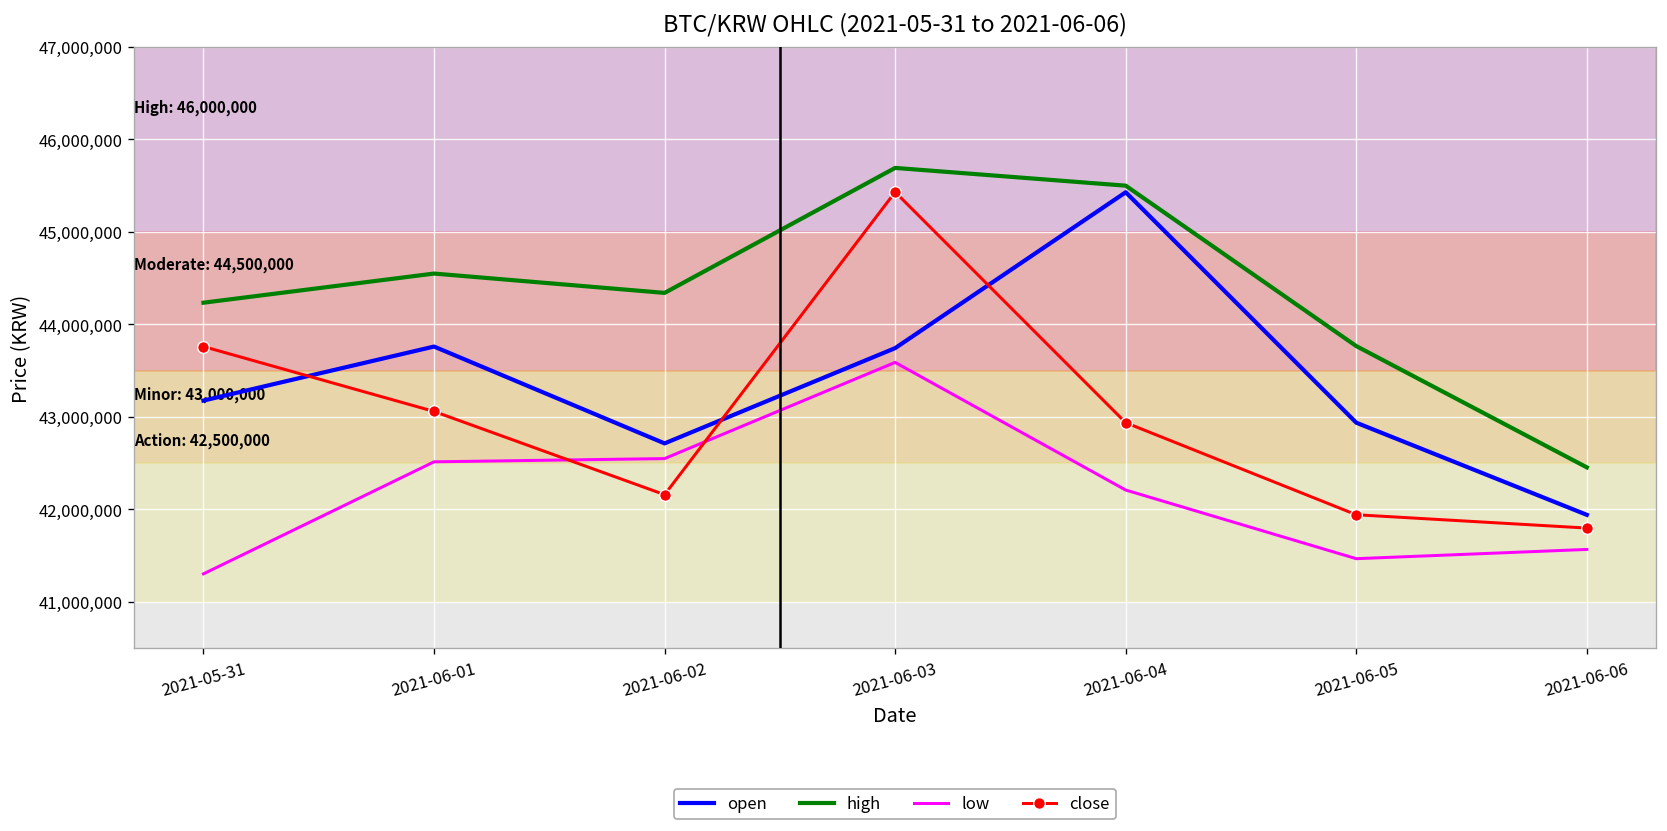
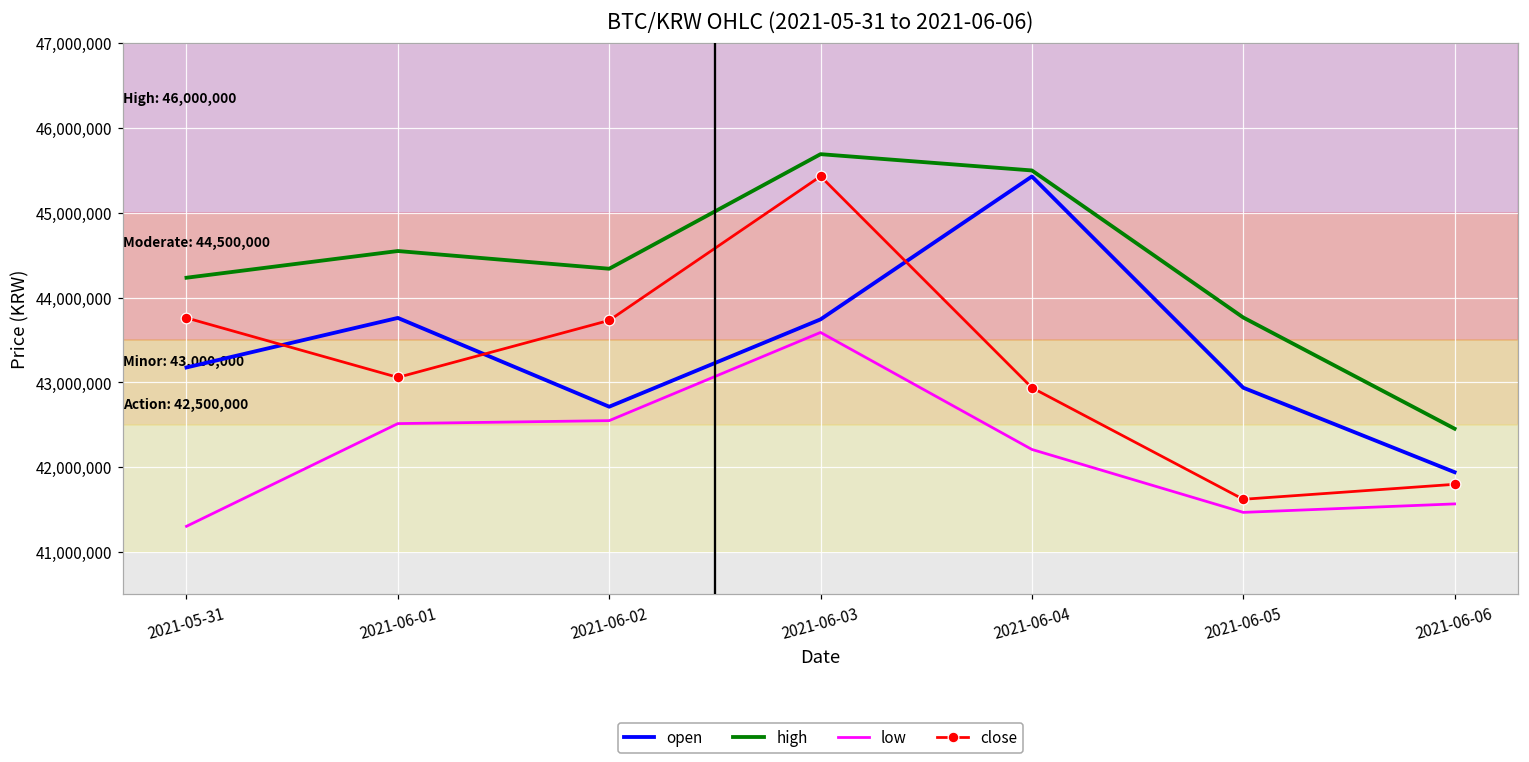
  {
    "open": {
      "2021-06-01": "43,800,000",
      "2021-06-02": "42,700,000",
      "2021-06-03": "43,700,000",
      "2021-06-04": "45,400,000",
      "2021-06-05": "42,900,000",
      "2021-06-06": "41,900,000"
    },
    "high": {
      "2021-05-31": "44,200,000",
      "2021-06-01": "44,600,000",
      "2021-06-02": "44,300,000",
      "2021-06-03": "45,700,000",
      "2021-06-04": "45,500,000",
      "2021-06-05": "43,800,000",
      "2021-06-06": "42,500,000"
    },
    "low": {
      "2021-05-31": "41,300,000",
      "2021-06-01": "42,500,000",
      "2021-06-02": "42,600,000",
      "2021-06-03": "43,600,000",
      "2021-06-04": "42,200,000",
      "2021-06-05": "41,500,000",
      "2021-06-06": "41,600,000"
    },
    "close": {
      "2021-05-31": "43,800,000",
      "2021-06-01": "43,100,000",
-     "2021-06-02": "42,200,000",
+     "2021-06-02": "43,700,000",
      "2021-06-03": "45,400,000",
      "2021-06-04": "42,900,000",
-     "2021-06-05": "41,900,000",
+     "2021-06-05": "41,600,000",
      "2021-06-06": "41,800,000"
    }
  }
